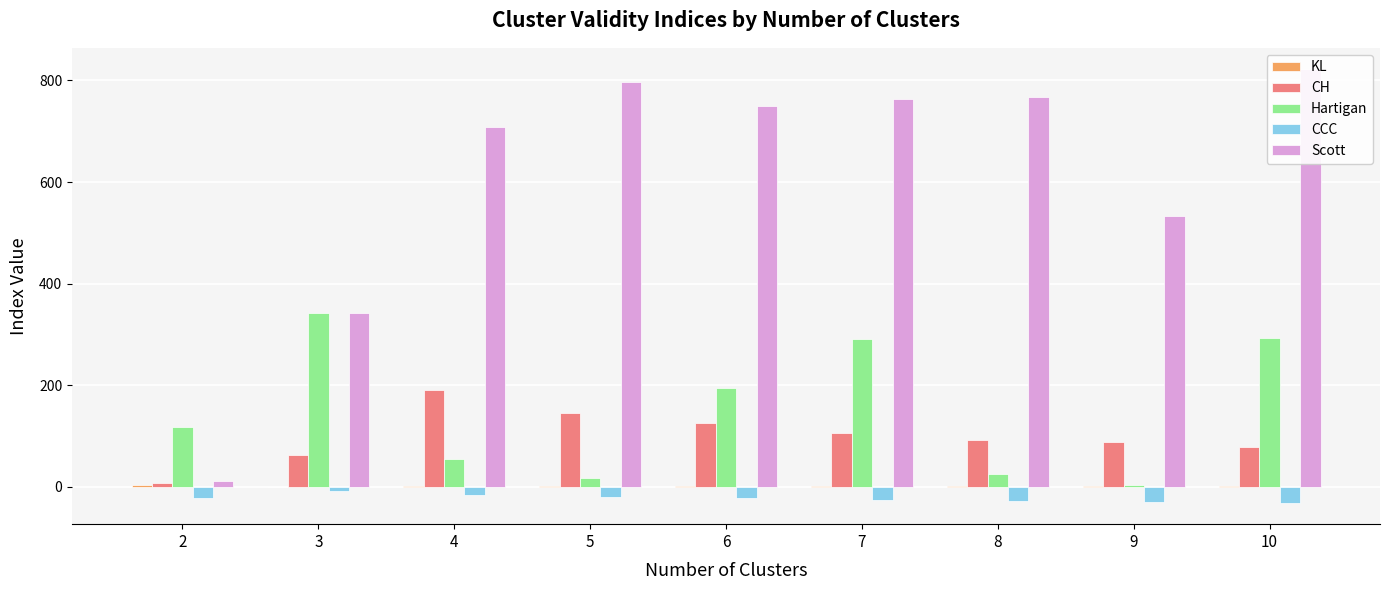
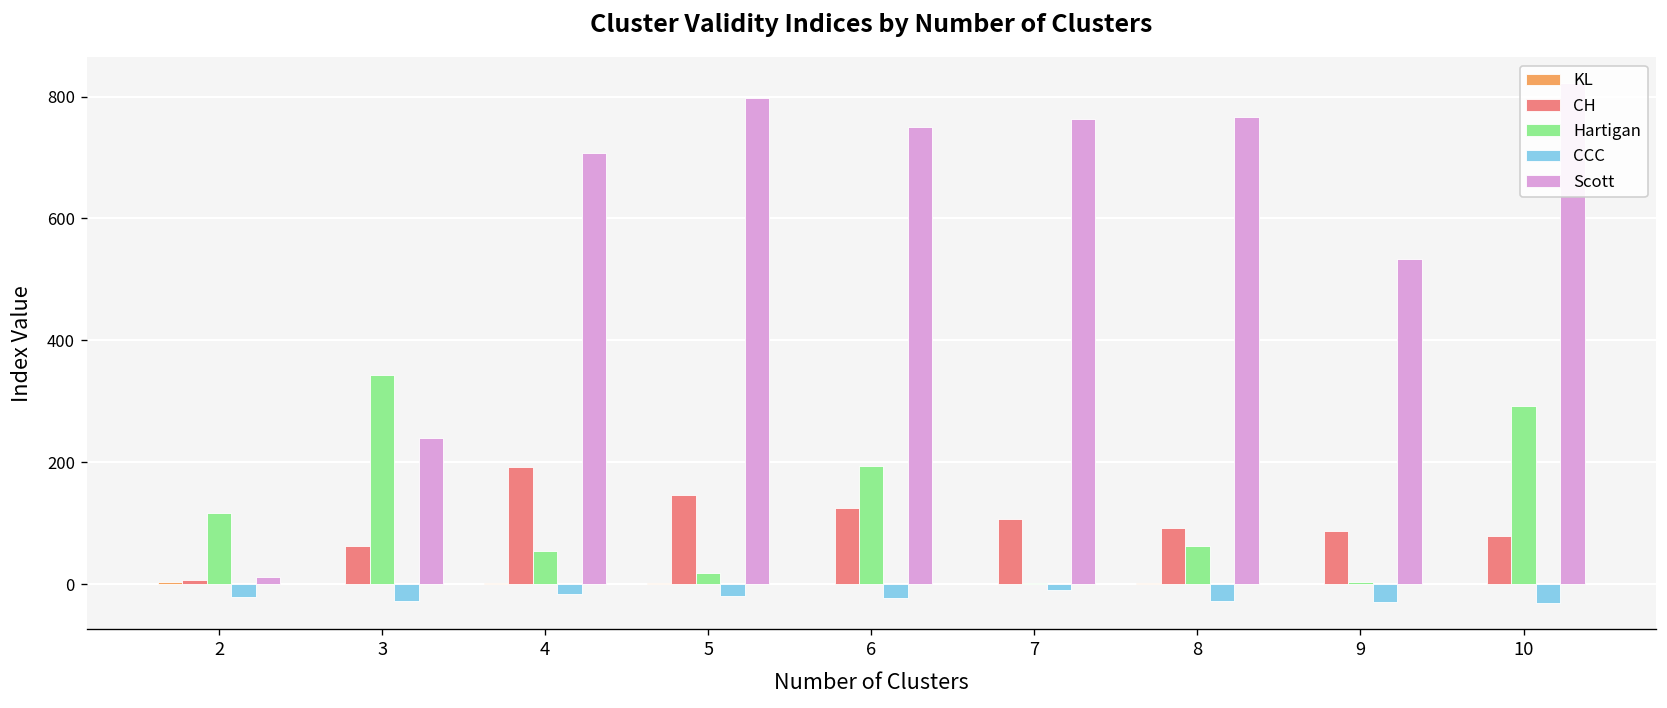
  {
    "Hartigan": {
      "2": 120,
      "3": 340,
      "4": 50,
      "5": 20,
      "6": 190,
-     "7": 290,
-     "8": 20,
+     "7": 0,
+     "8": 60,
      "10": 290
    },
    "CCC": {
      "2": -20,
-     "3": -10,
+     "3": -30,
      "4": -20,
      "5": -20,
      "6": -20,
-     "7": -30,
+     "7": -10,
      "8": -30,
      "9": -30,
      "10": -30
    },
    "Scott": {
      "2": 10,
-     "3": 340,
+     "3": 240,
      "4": 710,
      "5": 800,
      "6": 750,
      "7": 760,
      "8": 770,
      "9": 530
    }
  }
